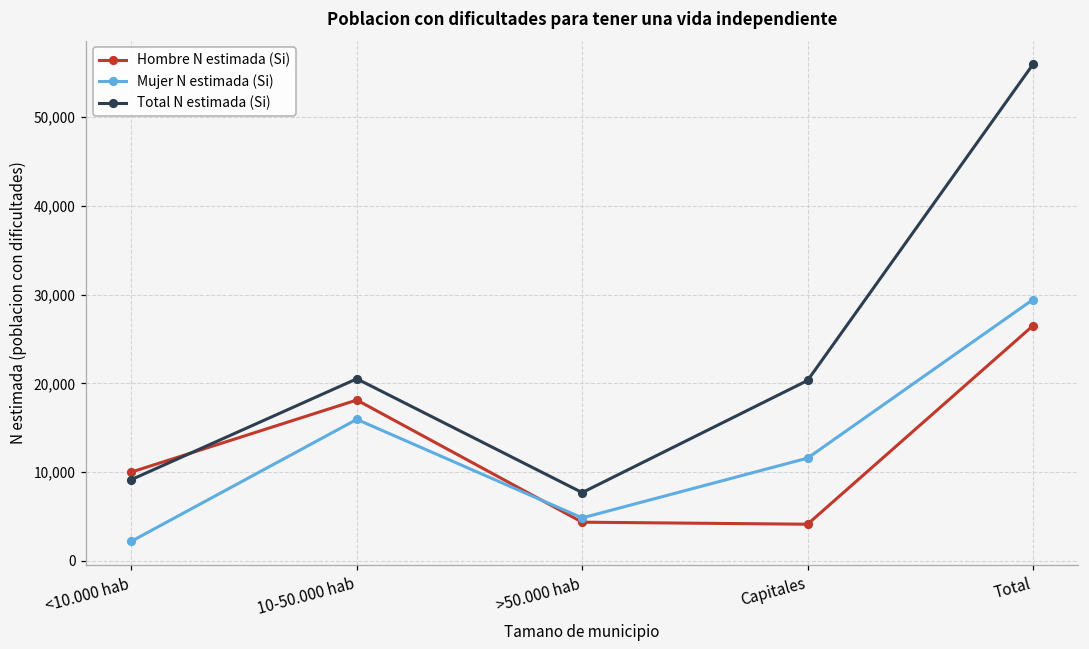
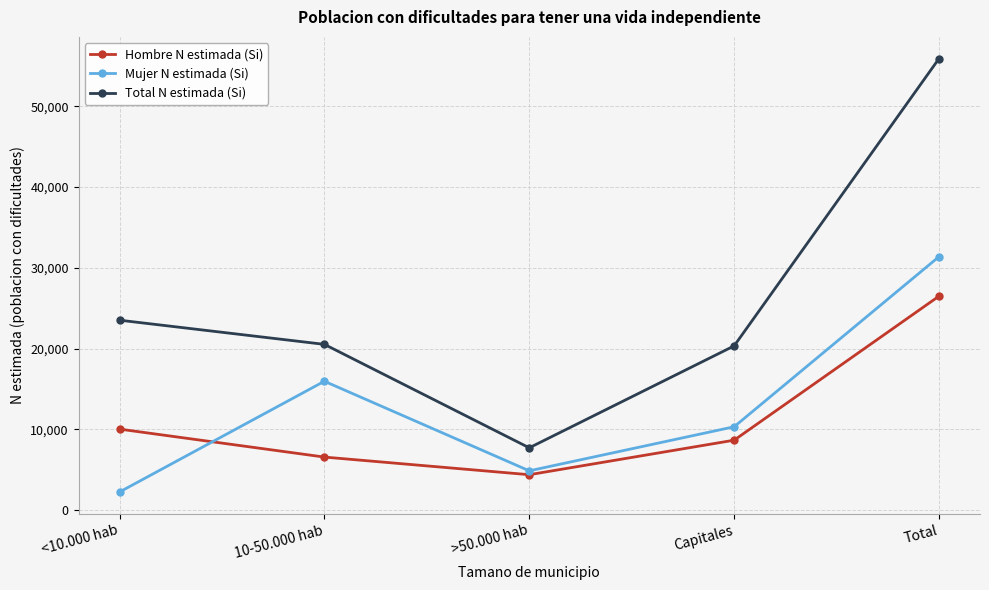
  {
    "Hombre N estimada (Si)": {
      "<10.000 hab": "10,000",
-     "10-50.000 hab": "18,000",
+     "10-50.000 hab": "7,000",
      ">50.000 hab": "4,000",
-     "Capitales": "4,000",
+     "Capitales": "9,000",
      "Total": "26,000"
    },
    "Mujer N estimada (Si)": {
      "<10.000 hab": "2,000",
      "10-50.000 hab": "16,000",
      ">50.000 hab": "5,000",
-     "Capitales": "12,000",
-     "Total": "29,000"
+     "Capitales": "10,000",
+     "Total": "31,000"
    },
    "Total N estimada (Si)": {
-     "<10.000 hab": "9,000",
+     "<10.000 hab": "24,000",
      "10-50.000 hab": "21,000",
      ">50.000 hab": "8,000",
      "Capitales": "20,000",
      "Total": "56,000"
    }
  }
